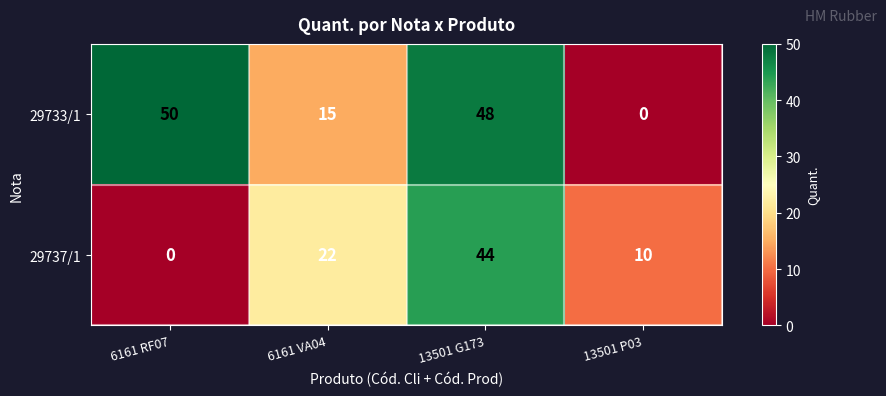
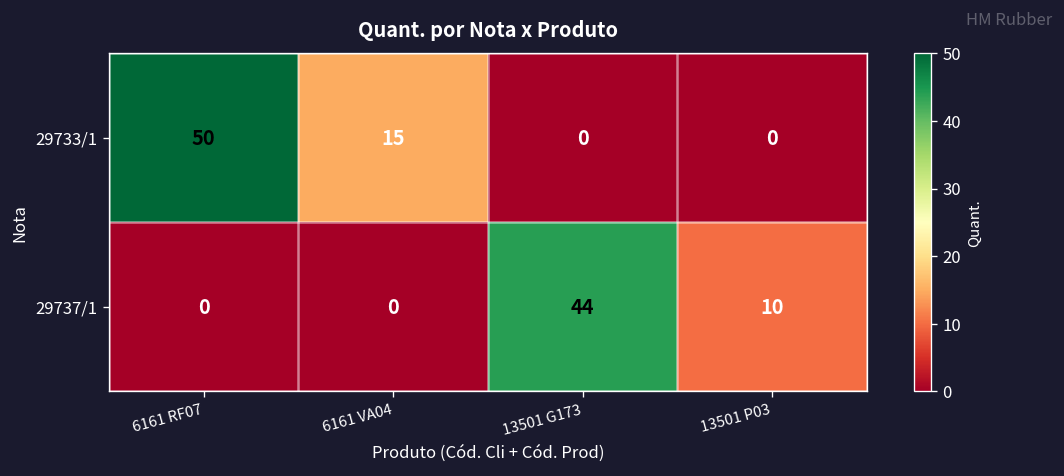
  {
    "29733/1": {
      "6161 RF07": 50,
      "6161 VA04": 15,
-     "13501 G173": 48,
+     "13501 G173": 0,
      "13501 P03": 0
    },
    "29737/1": {
      "6161 RF07": 0,
-     "6161 VA04": 22,
+     "6161 VA04": 0,
      "13501 G173": 44,
      "13501 P03": 10
    }
  }
